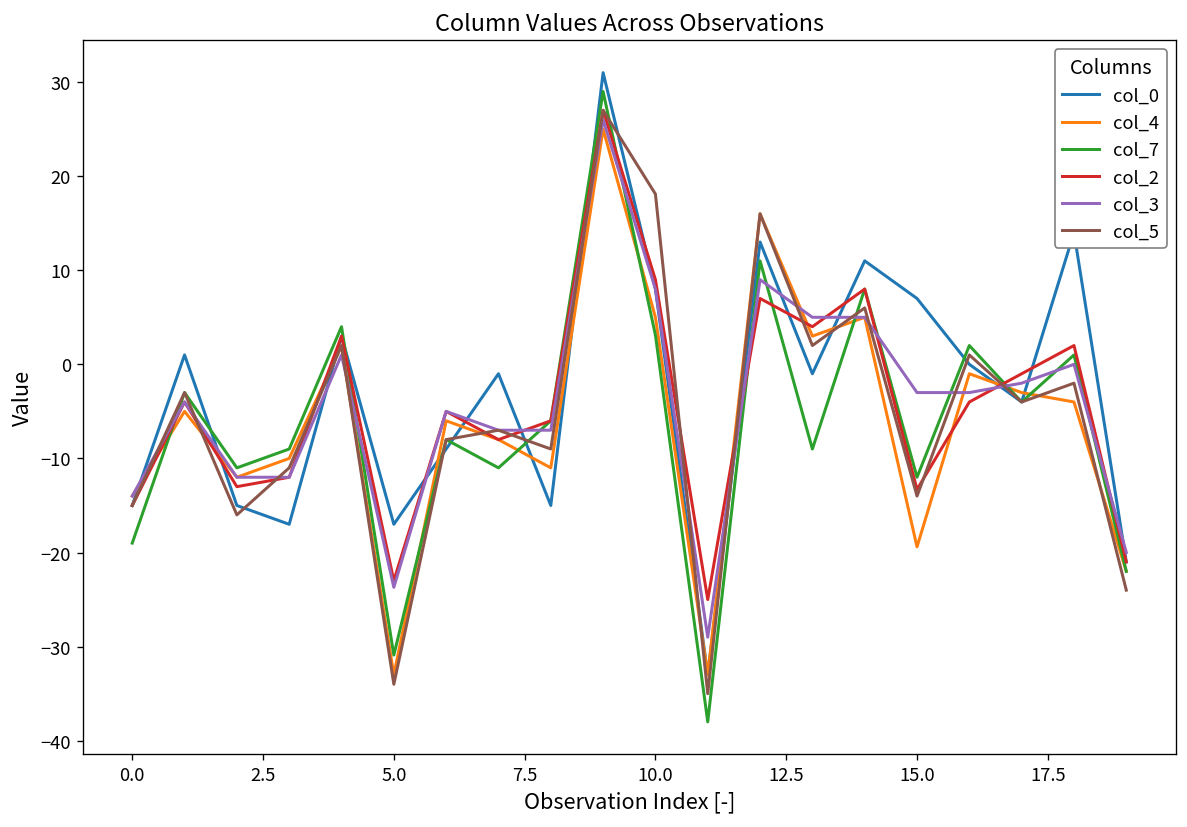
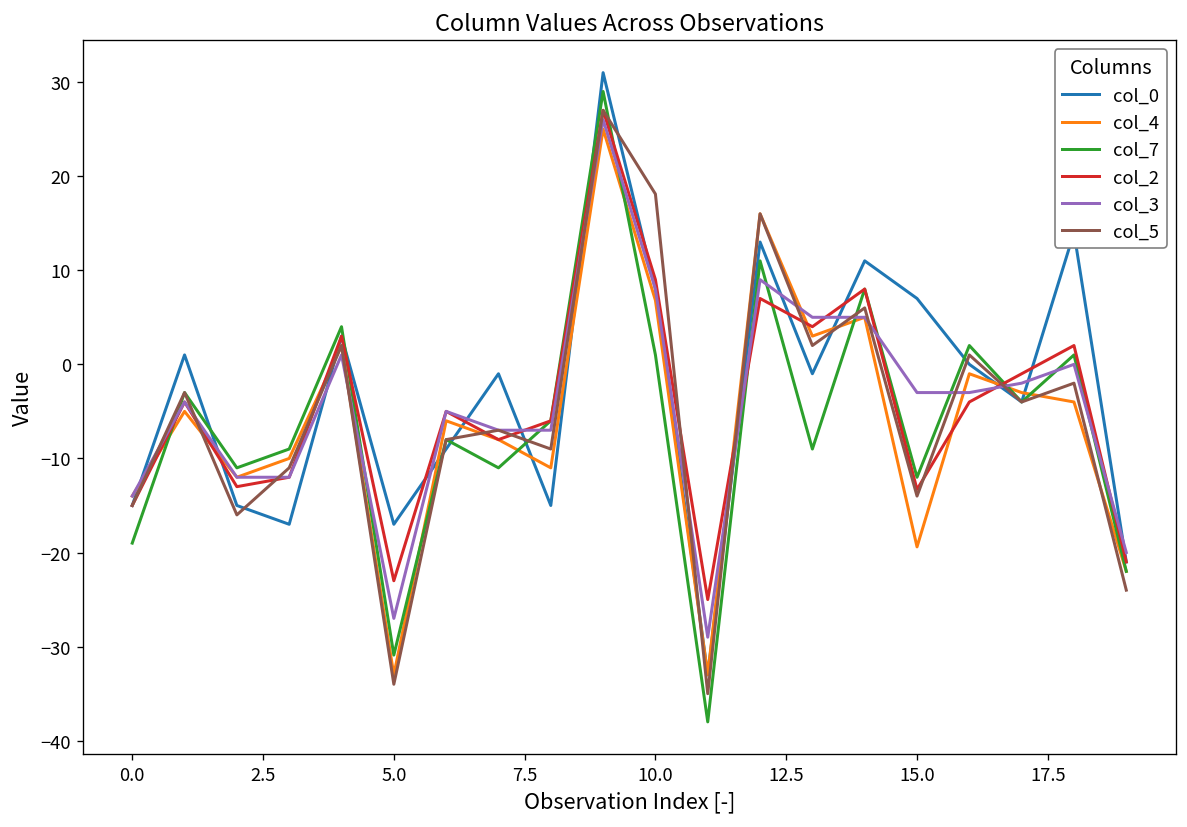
  {
    "col_0": {
      "5.0": -17,
      "15.0": 7
    },
    "col_4": {
      "5.0": -33,
-     "10.0": 5,
+     "10.0": 7,
      "15.0": -19
    },
    "col_7": {
      "0.0": -19,
      "5.0": -31,
-     "10.0": 3,
+     "10.0": 1,
      "15.0": -12
    },
    "col_2": {
      "5.0": -23,
      "10.0": 9,
      "15.0": -13
    },
    "col_3": {
-     "5.0": -24,
+     "5.0": -27,
      "15.0": -3
    },
    "col_5": {
      "5.0": -34,
      "10.0": 18,
      "15.0": -14
    }
  }
